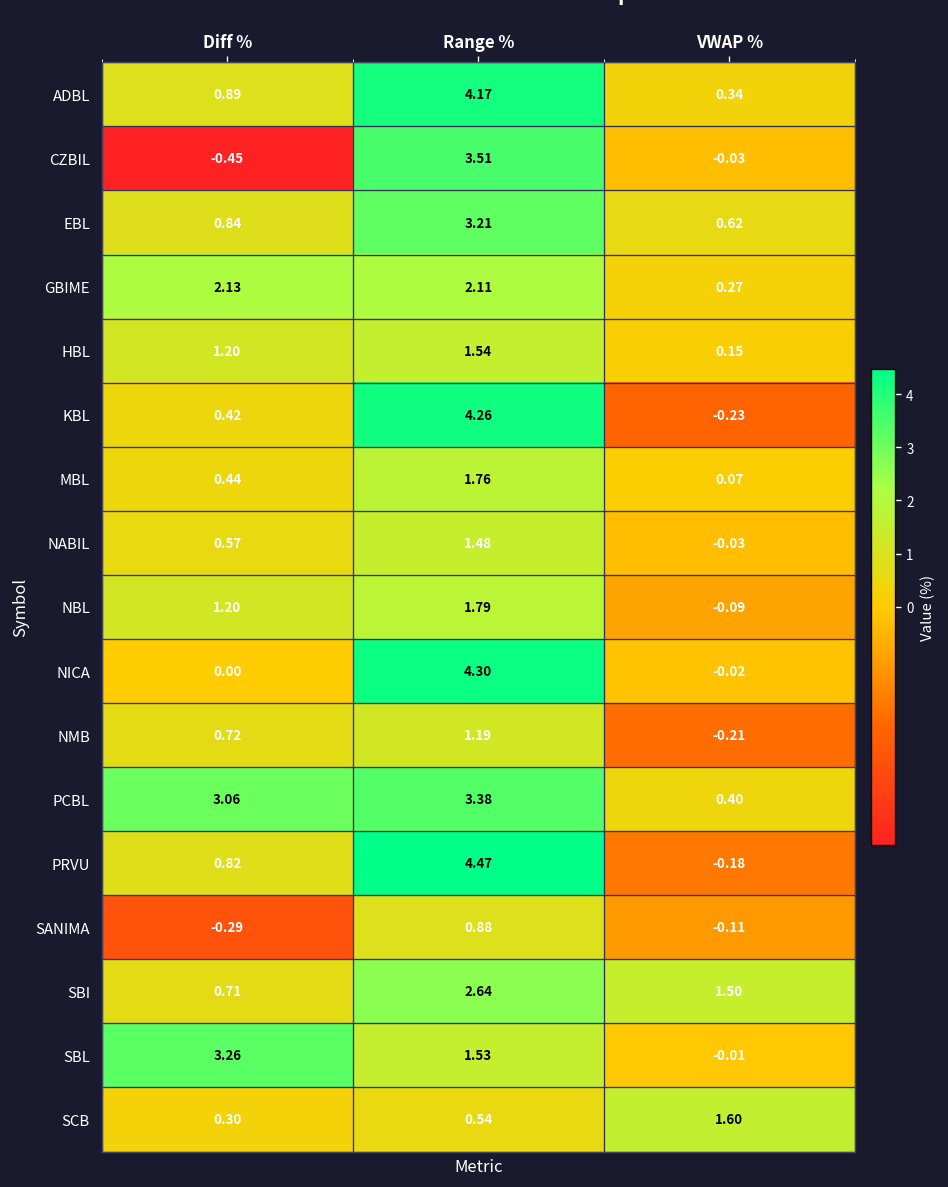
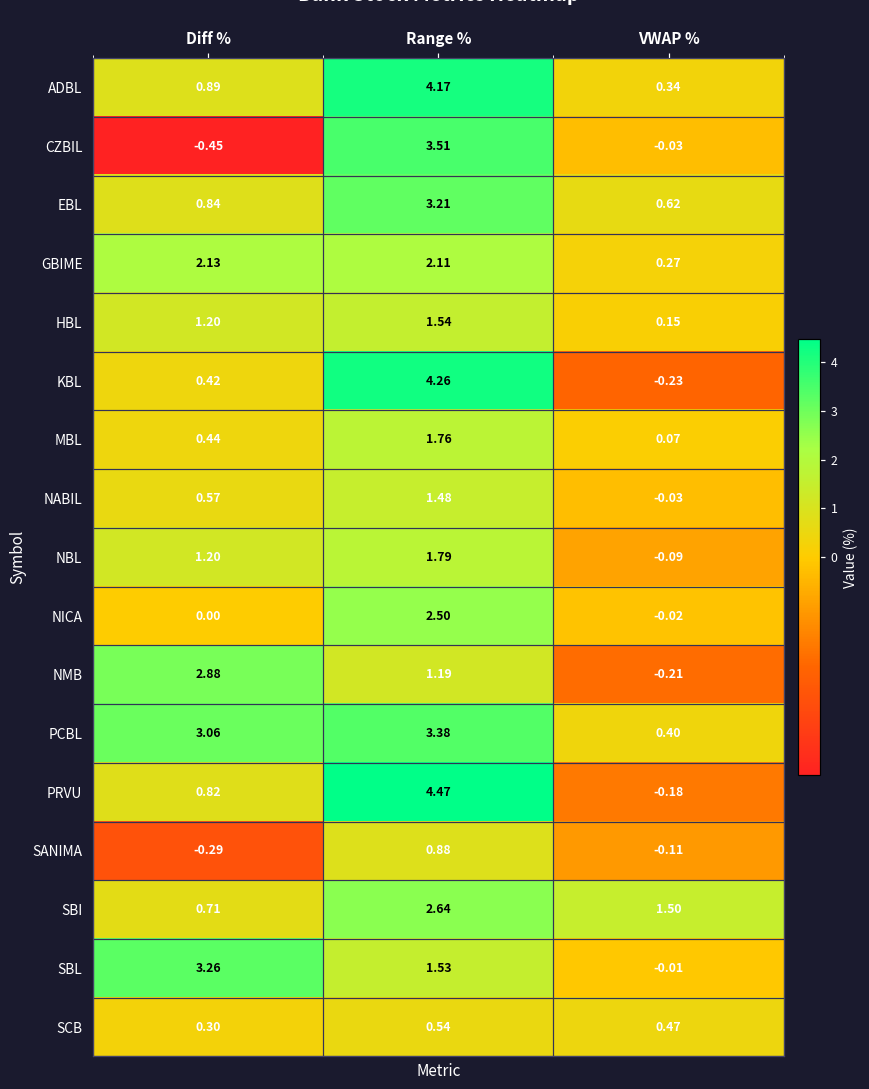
  {
    "ADBL": {
      "Diff %": 0.89,
      "Range %": 4.17,
      "VWAP %": 0.34
    },
    "CZBIL": {
      "Diff %": -0.45,
      "Range %": 3.51,
      "VWAP %": -0.03
    },
    "EBL": {
      "Diff %": 0.84,
      "Range %": 3.21,
      "VWAP %": 0.62
    },
    "GBIME": {
      "Diff %": 2.13,
      "Range %": 2.11,
      "VWAP %": 0.27
    },
    "HBL": {
      "Diff %": 1.20,
      "Range %": 1.54,
      "VWAP %": 0.15
    },
    "KBL": {
      "Diff %": 0.42,
      "Range %": 4.26,
      "VWAP %": -0.23
    },
    "MBL": {
      "Diff %": 0.44,
      "Range %": 1.76,
      "VWAP %": 0.07
    },
    "NABIL": {
      "Diff %": 0.57,
      "Range %": 1.48,
      "VWAP %": -0.03
    },
    "NBL": {
      "Diff %": 1.20,
      "Range %": 1.79,
      "VWAP %": -0.09
    },
    "NICA": {
      "Diff %": 0.00,
-     "Range %": 4.30,
+     "Range %": 2.50,
      "VWAP %": -0.02
    },
    "NMB": {
-     "Diff %": 0.72,
+     "Diff %": 2.88,
      "Range %": 1.19,
      "VWAP %": -0.21
    },
    "PCBL": {
      "Diff %": 3.06,
      "Range %": 3.38,
      "VWAP %": 0.40
    },
    "PRVU": {
      "Diff %": 0.82,
      "Range %": 4.47,
      "VWAP %": -0.18
    },
    "SANIMA": {
      "Diff %": -0.29,
      "Range %": 0.88,
      "VWAP %": -0.11
    },
    "SBI": {
      "Diff %": 0.71,
      "Range %": 2.64,
      "VWAP %": 1.50
    },
    "SBL": {
      "Diff %": 3.26,
      "Range %": 1.53,
      "VWAP %": -0.01
    },
    "SCB": {
      "Diff %": 0.30,
      "Range %": 0.54,
-     "VWAP %": 1.60
+     "VWAP %": 0.47
    }
  }
